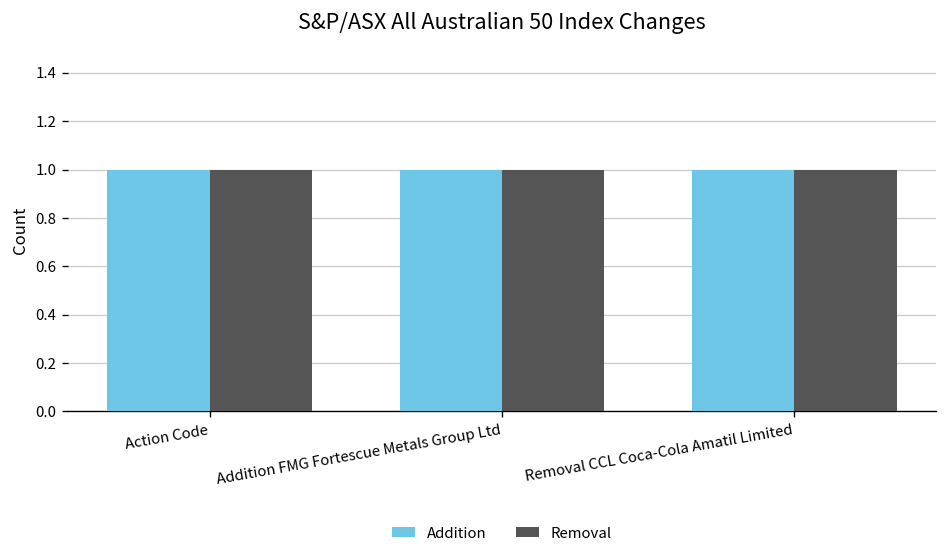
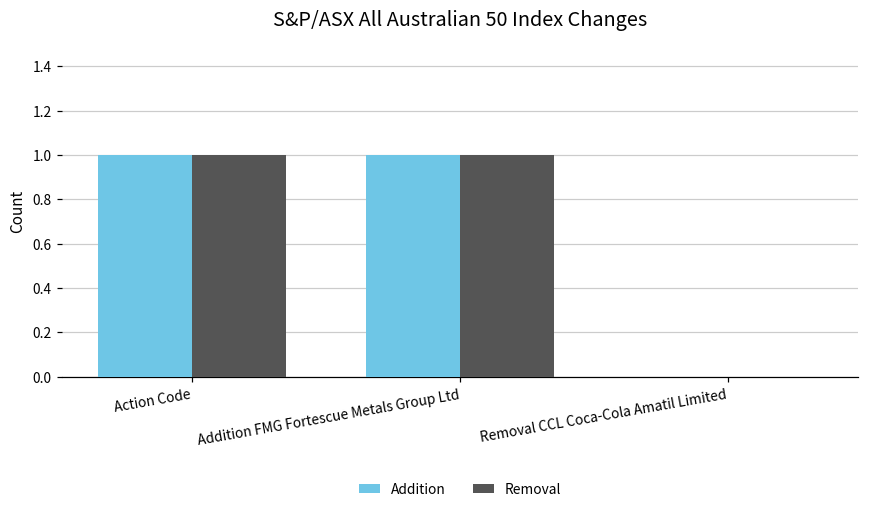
  {
    "Addition": {
      "Action Code": 1,
      "Addition FMG Fortescue Metals Group Ltd": 1,
-     "Removal CCL Coca-Cola Amatil Limited": 1
+     "Removal CCL Coca-Cola Amatil Limited": 0
    },
    "Removal": {
      "Action Code": 1,
      "Addition FMG Fortescue Metals Group Ltd": 1,
-     "Removal CCL Coca-Cola Amatil Limited": 1
+     "Removal CCL Coca-Cola Amatil Limited": 0
    }
  }
